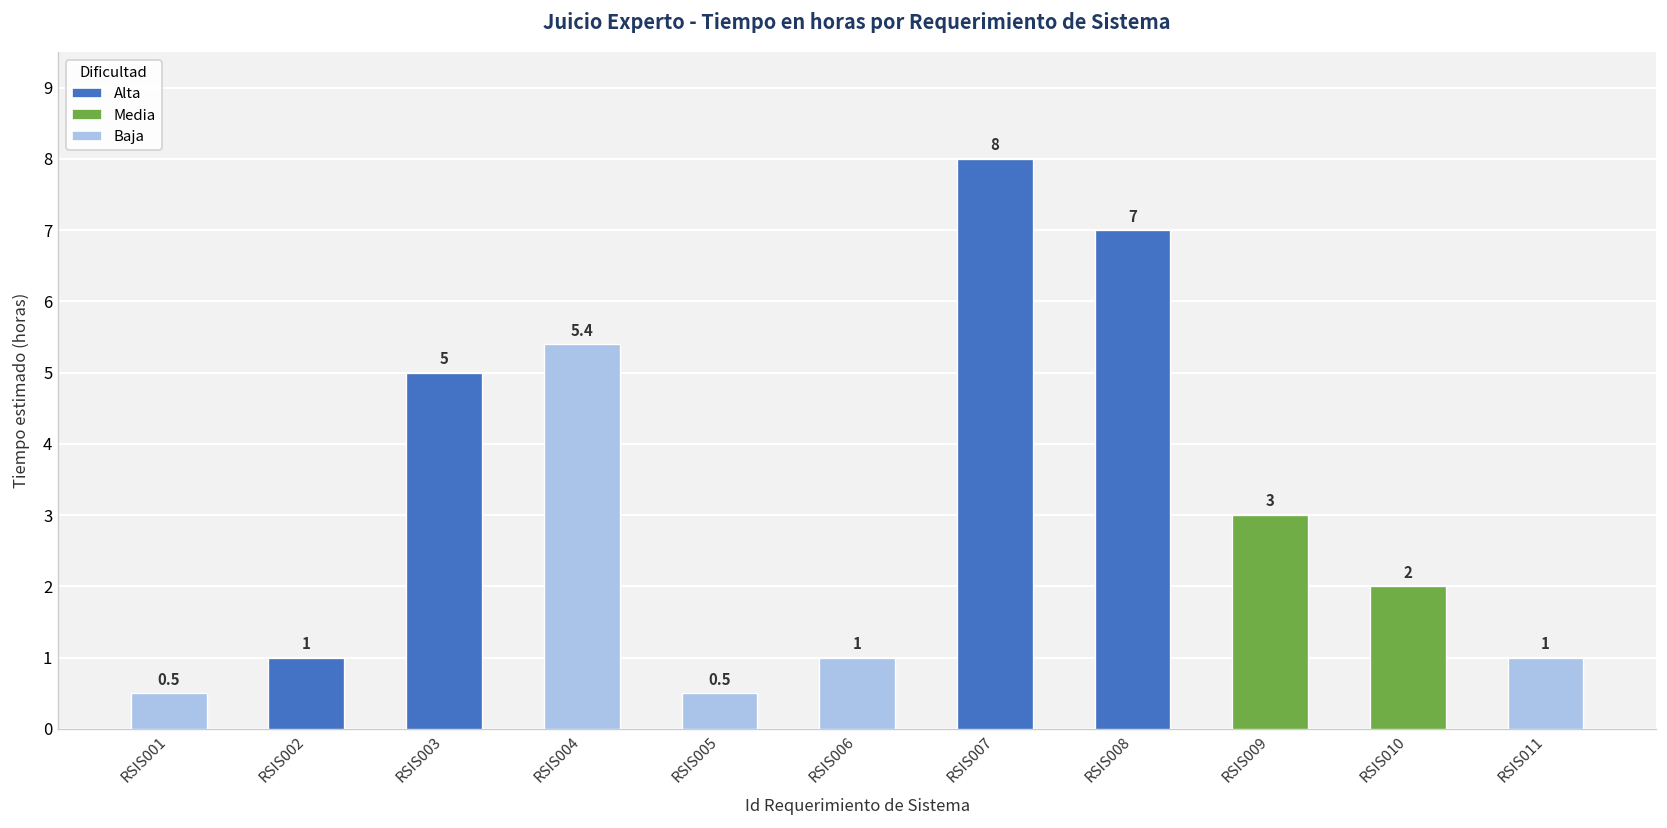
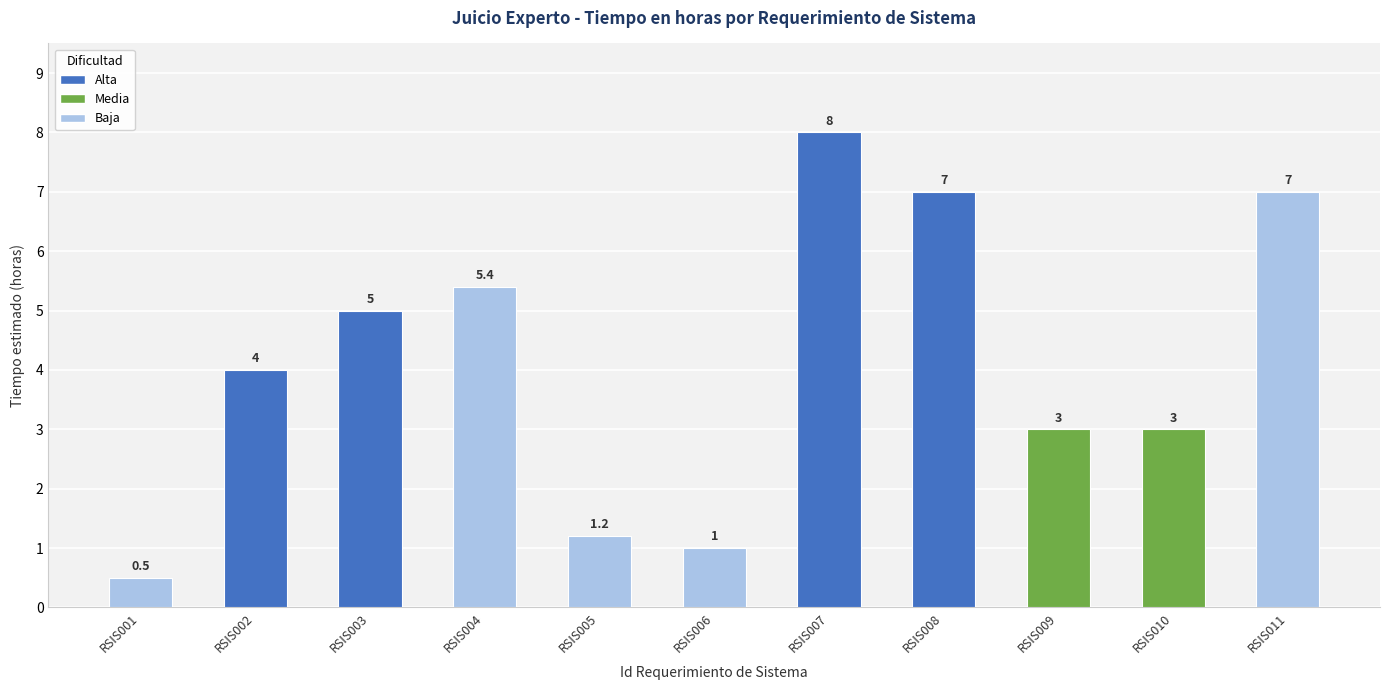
  {
    "RSIS001": 0.5,
-   "RSIS002": 1,
+   "RSIS002": 4,
    "RSIS003": 5,
    "RSIS004": 5.4,
-   "RSIS005": 0.5,
+   "RSIS005": 1.2,
    "RSIS006": 1,
    "RSIS007": 8,
    "RSIS008": 7,
    "RSIS009": 3,
-   "RSIS010": 2,
-   "RSIS011": 1
+   "RSIS010": 3,
+   "RSIS011": 7
  }
